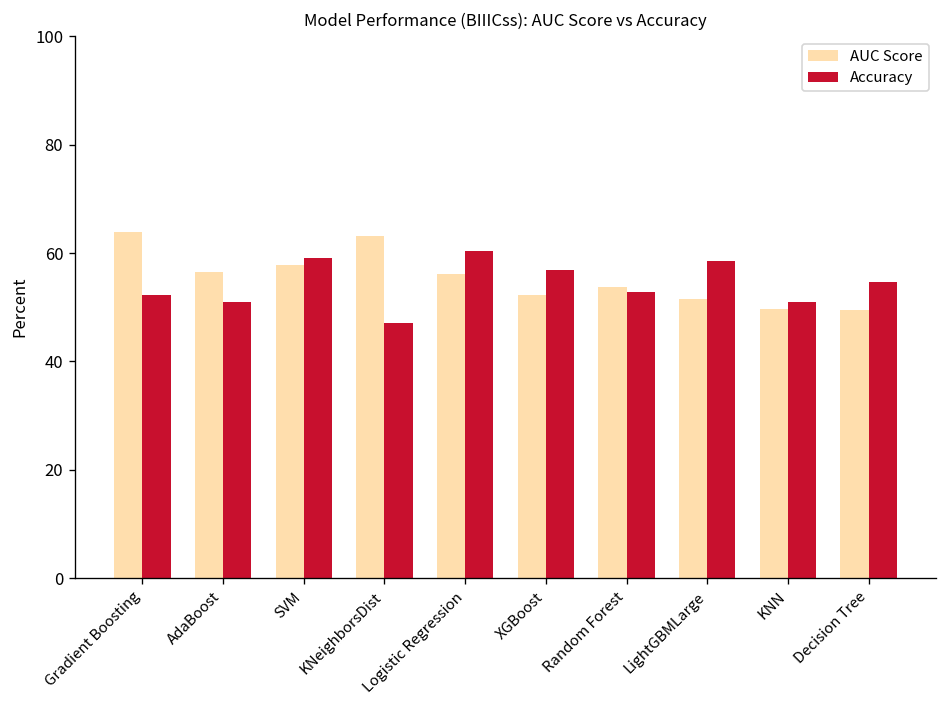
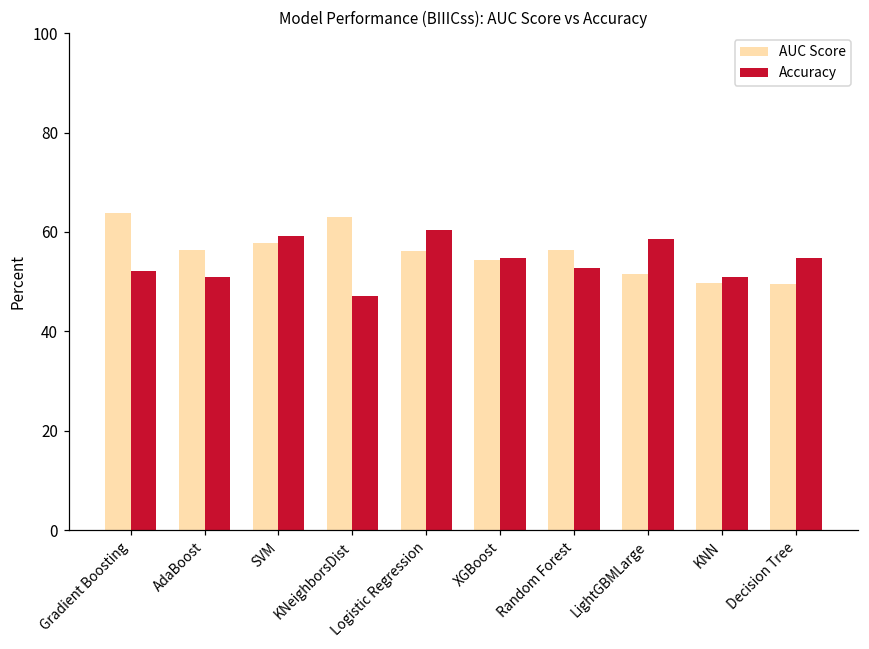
  {
    "AUC Score": {
      "Gradient Boosting": 64,
      "AdaBoost": 56,
      "SVM": 58,
      "KNeighborsDist": 63,
      "Logistic Regression": 56,
-     "XGBoost": 52,
-     "Random Forest": 54,
+     "XGBoost": 54,
+     "Random Forest": 56,
      "LightGBMLarge": 52,
      "KNN": 50,
      "Decision Tree": 50
    },
    "Accuracy": {
      "Gradient Boosting": 52,
      "AdaBoost": 51,
      "SVM": 59,
      "KNeighborsDist": 47,
      "Logistic Regression": 60,
-     "XGBoost": 57,
+     "XGBoost": 55,
      "Random Forest": 53,
      "LightGBMLarge": 58,
      "KNN": 51,
      "Decision Tree": 55
    }
  }
